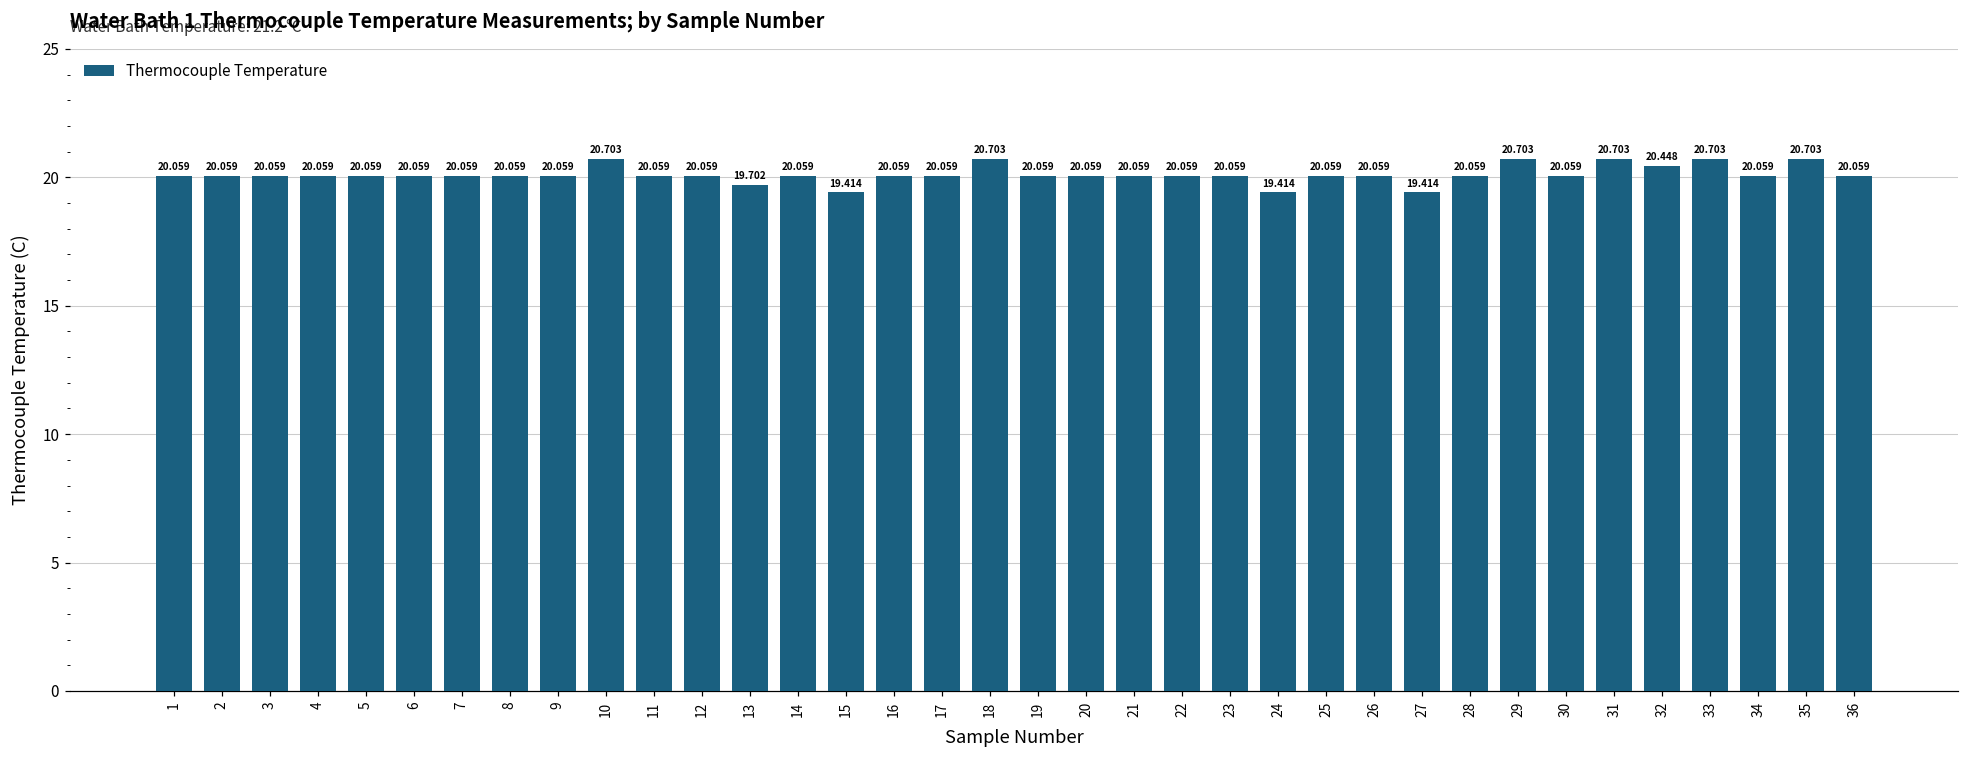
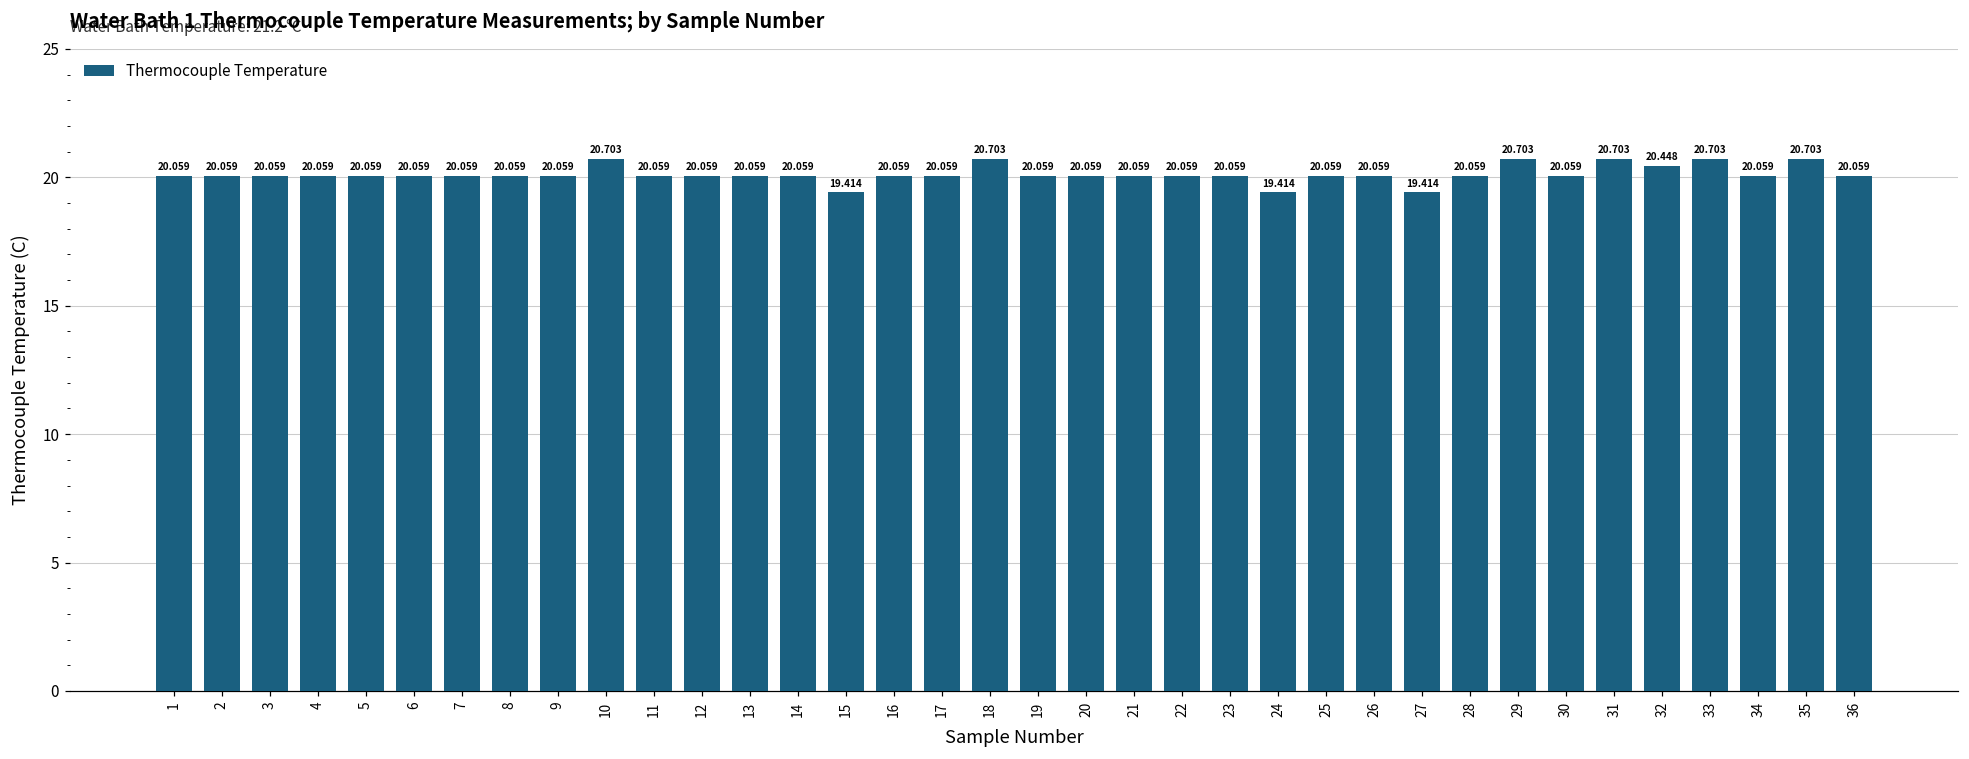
  {
    "1": 20.059,
    "2": 20.059,
    "3": 20.059,
    "4": 20.059,
    "5": 20.059,
    "6": 20.059,
    "7": 20.059,
    "8": 20.059,
    "9": 20.059,
    "10": 20.703,
    "11": 20.059,
    "12": 20.059,
-   "13": 19.702,
+   "13": 20.059,
    "14": 20.059,
    "15": 19.414,
    "16": 20.059,
    "17": 20.059,
    "18": 20.703,
    "19": 20.059,
    "20": 20.059,
    "21": 20.059,
    "22": 20.059,
    "23": 20.059,
    "24": 19.414,
    "25": 20.059,
    "26": 20.059,
    "27": 19.414,
    "28": 20.059,
    "29": 20.703,
    "30": 20.059,
    "31": 20.703,
    "32": 20.448,
    "33": 20.703,
    "34": 20.059,
    "35": 20.703,
    "36": 20.059
  }
